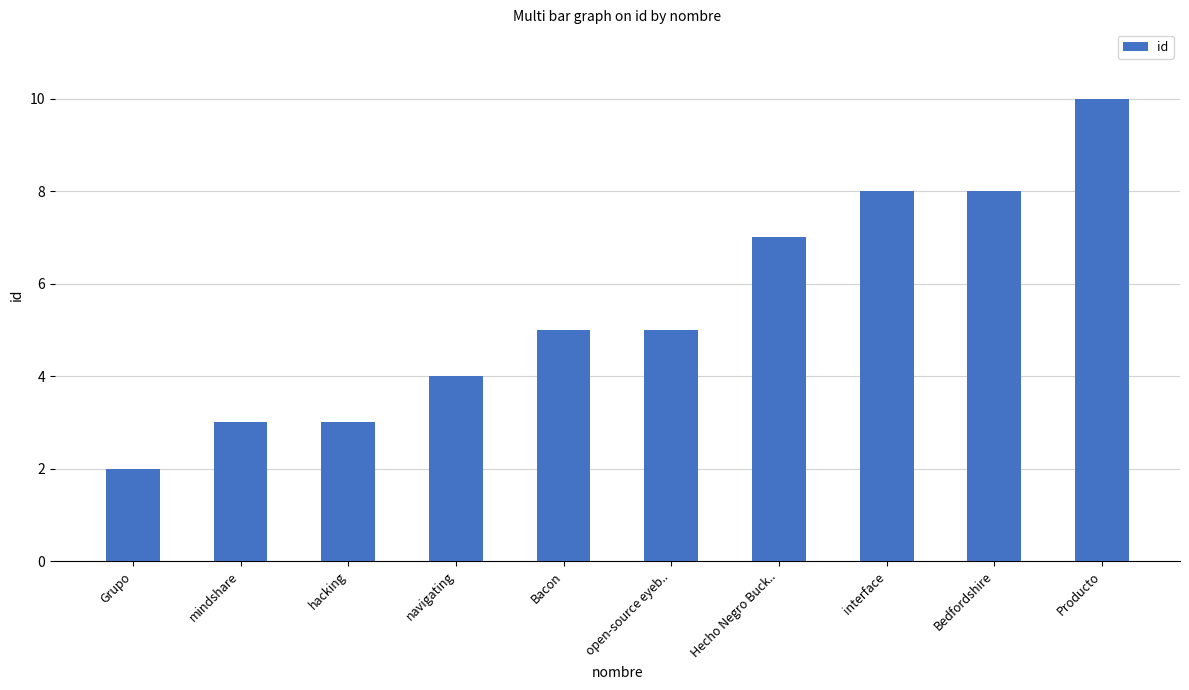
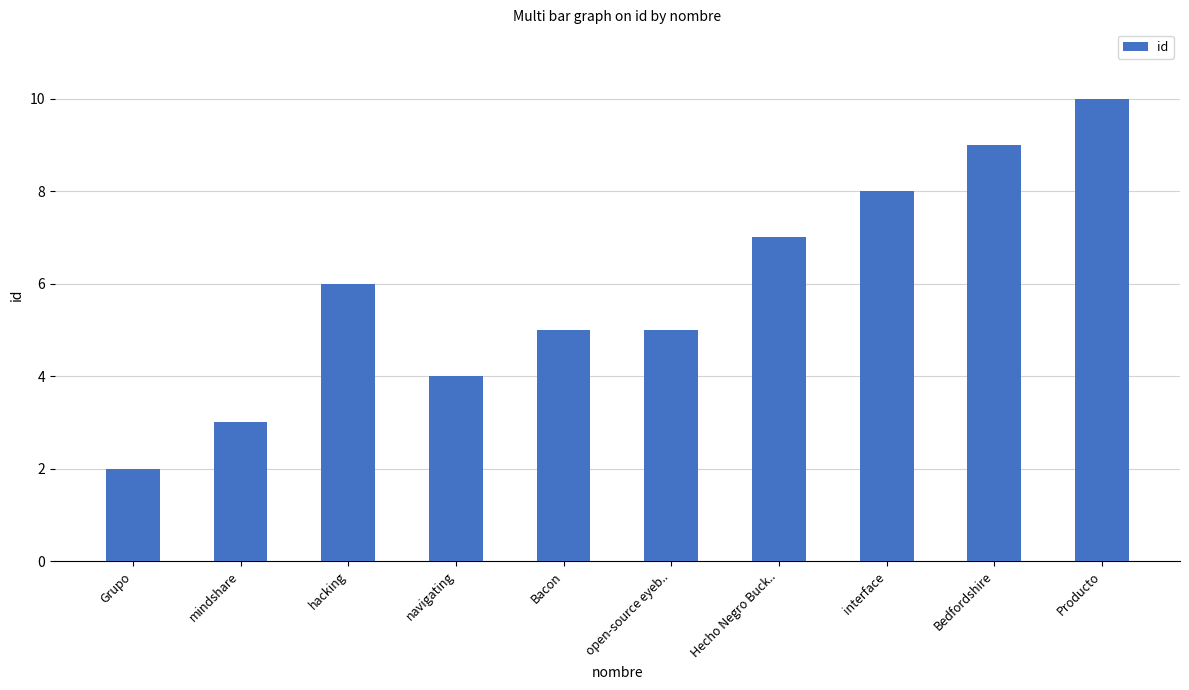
  {
    "Grupo": 2,
    "mindshare": 3,
-   "hacking": 3,
+   "hacking": 6,
    "navigating": 4,
    "Bacon": 5,
    "open-source eyeb..": 5,
    "Hecho Negro Buck..": 7,
    "interface": 8,
-   "Bedfordshire": 8,
+   "Bedfordshire": 9,
    "Producto": 10
  }
